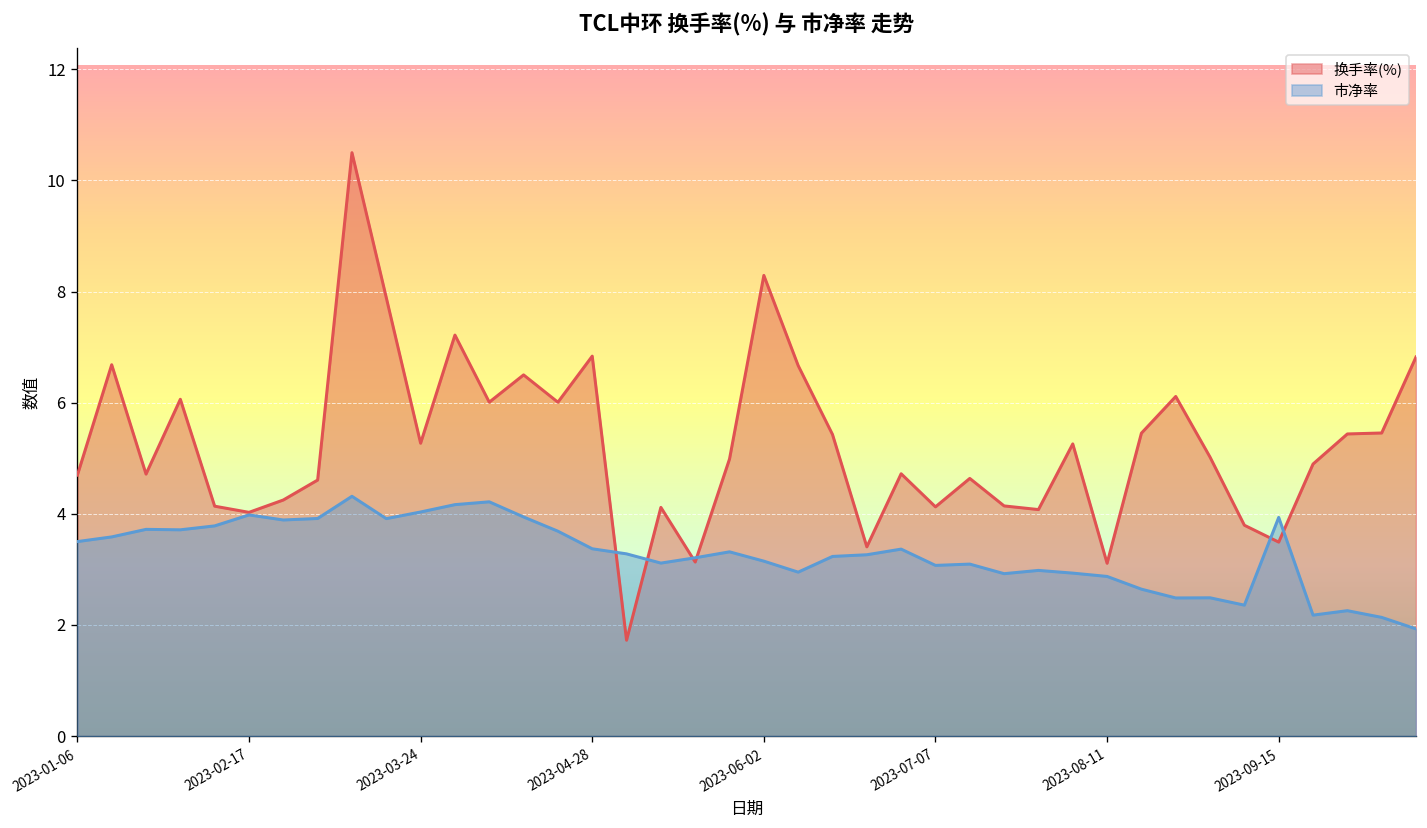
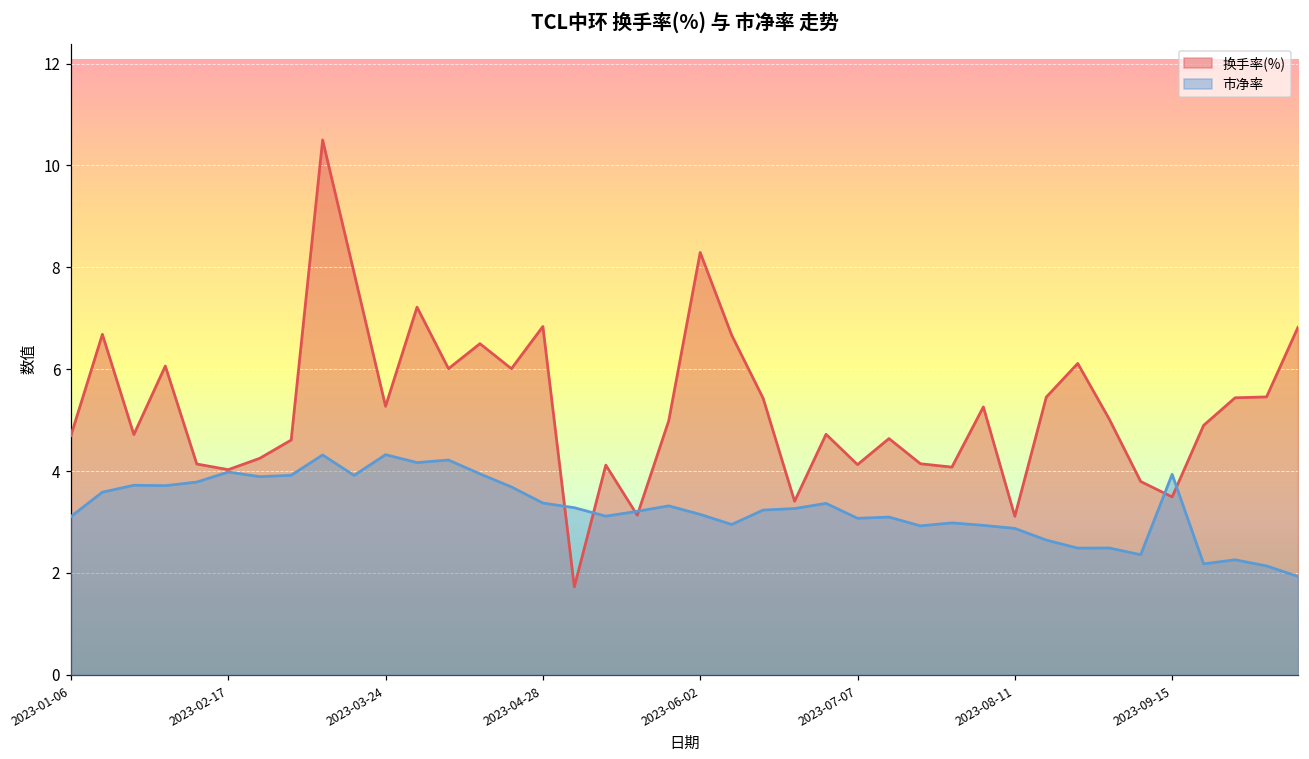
  {
    "换手率(%)": {
      "2023-01-06": 4.7,
      "2023-03-24": 5.3,
      "2023-04-28": 6.8,
      "2023-06-02": 8.3,
      "2023-07-07": 4.1,
      "2023-08-11": 3.1,
      "2023-09-15": 3.5
    },
    "市净率": {
-     "2023-01-06": 3.5,
-     "2023-03-24": 4.0,
+     "2023-01-06": 3.1,
+     "2023-03-24": 4.3,
      "2023-04-28": 3.4,
      "2023-06-02": 3.1,
      "2023-07-07": 3.1,
      "2023-08-11": 2.9,
      "2023-09-15": 3.9
    }
  }
